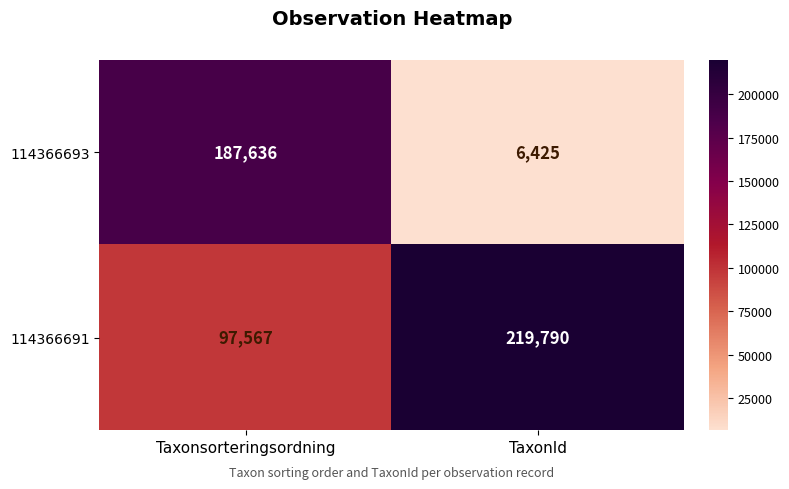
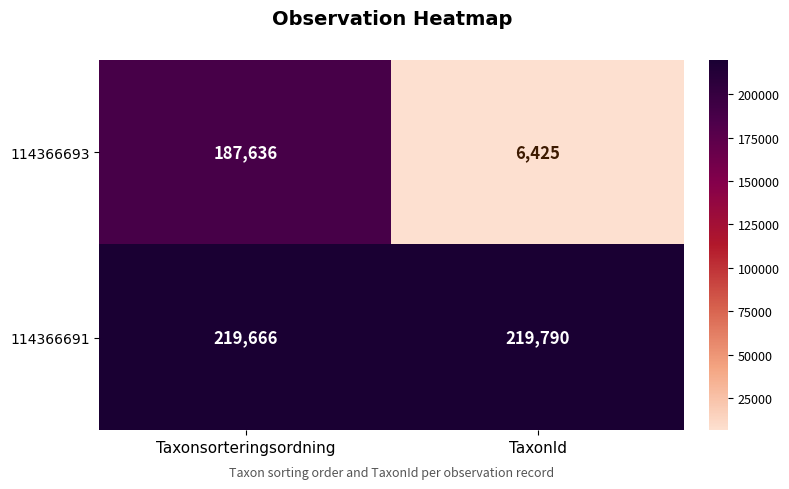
  {
    "114366693": {
      "Taxonsorteringsordning": "187,636",
      "TaxonId": "6,425"
    },
    "114366691": {
-     "Taxonsorteringsordning": "97,567",
+     "Taxonsorteringsordning": "219,666",
      "TaxonId": "219,790"
    }
  }
